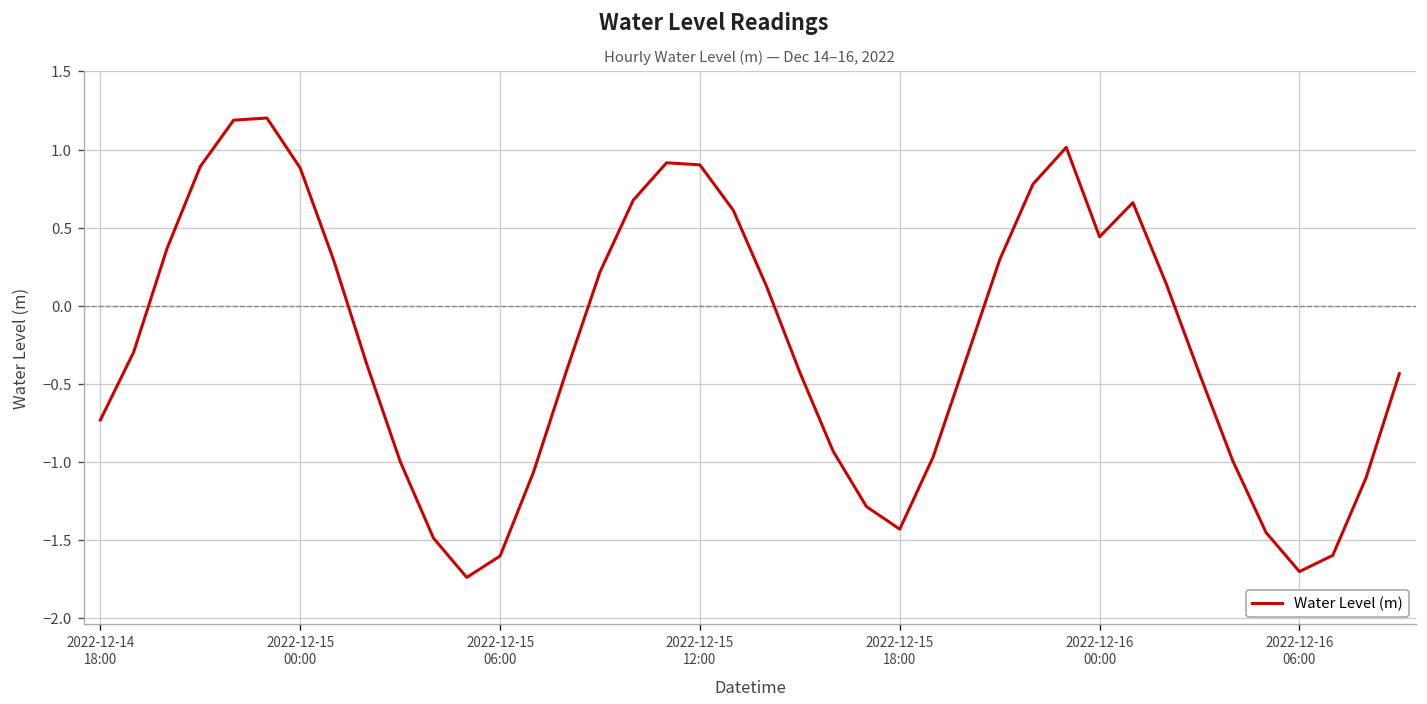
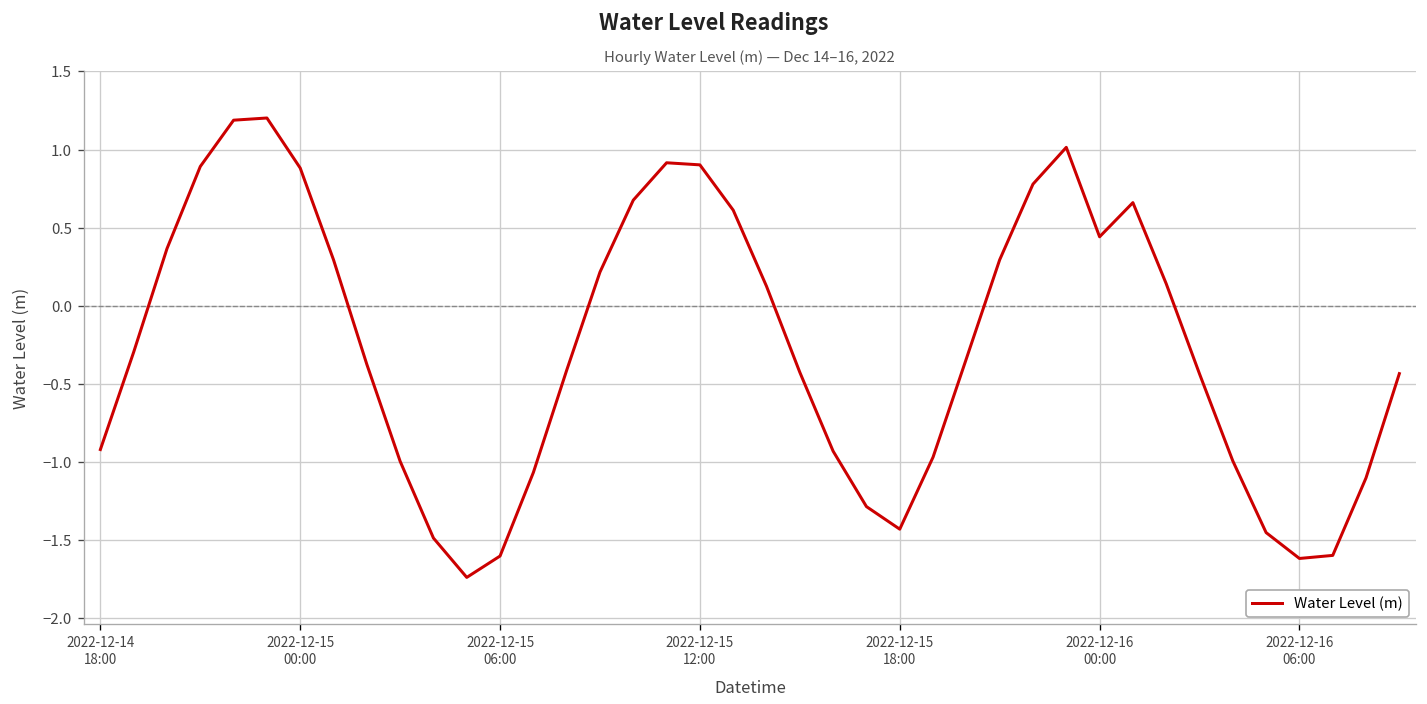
  {
-   "2022-12-14 18:00": -0.73,
+   "2022-12-14 18:00": -0.92,
    "2022-12-15 00:00": 0.88,
    "2022-12-15 06:00": -1.60,
    "2022-12-15 12:00": 0.90,
    "2022-12-15 18:00": -1.43,
    "2022-12-16 00:00": 0.44,
-   "2022-12-16 06:00": -1.70
+   "2022-12-16 06:00": -1.62
  }
